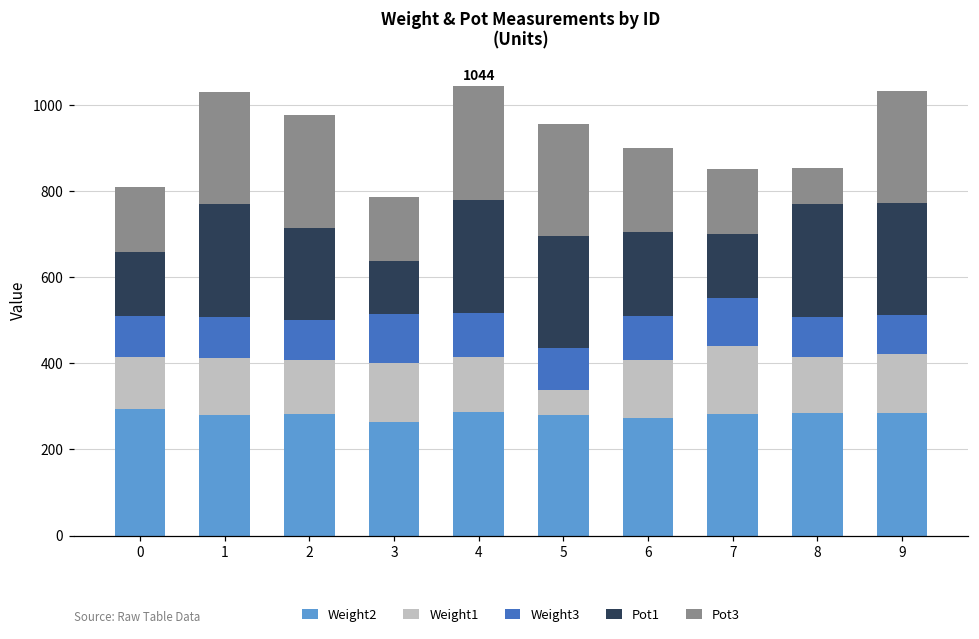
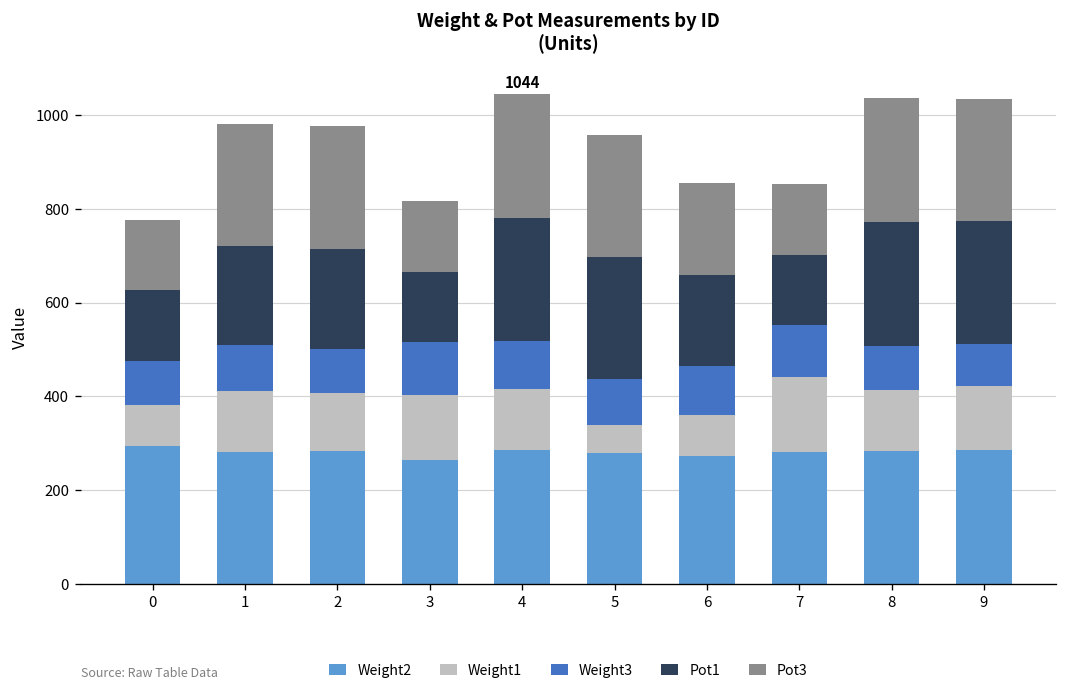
  {
    "Weight1": {
-     "0": 120,
+     "0": 90,
      "1": 130,
      "2": 120,
      "3": 140,
      "4": 130,
      "5": 60,
-     "6": 140,
+     "6": 90,
      "7": 160,
      "8": 130,
      "9": 140
    },
    "Pot1": {
      "0": 150,
-     "1": 260,
+     "1": 210,
      "2": 210,
-     "3": 120,
+     "3": 150,
      "4": 260,
      "5": 260,
      "6": 200,
      "7": 150,
      "8": 260,
      "9": 260
    },
    "Pot3": {
      "0": 150,
      "1": 260,
      "2": 260,
      "3": 150,
      "5": 260,
      "6": 200,
      "7": 150,
-     "8": 80,
+     "8": 260,
      "9": 260
    }
  }
